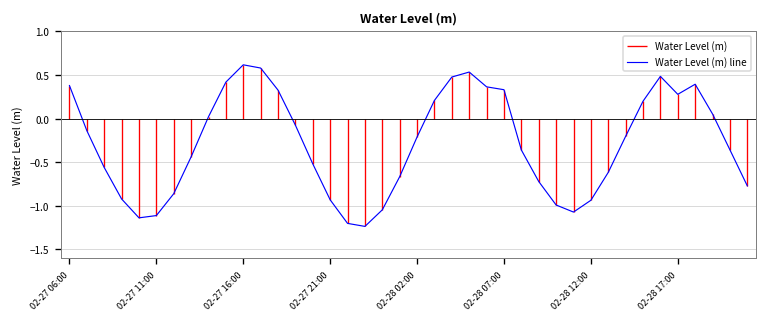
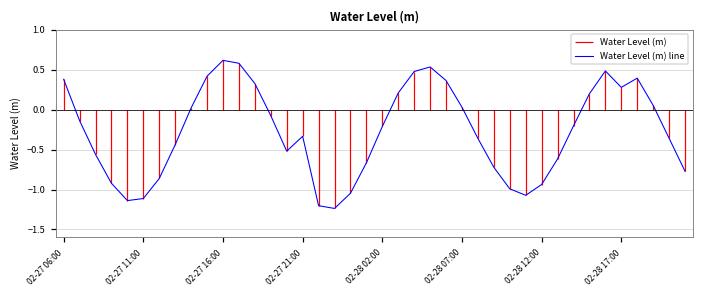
  {
    "02-27 06:00": 0.4,
    "02-27 11:00": -1.1,
    "02-27 16:00": 0.6,
-   "02-27 21:00": -0.9,
+   "02-27 21:00": -0.3,
    "02-28 02:00": -0.2,
-   "02-28 07:00": 0.3,
+   "02-28 07:00": 0.0,
    "02-28 12:00": -0.9,
    "02-28 17:00": 0.3
  }
